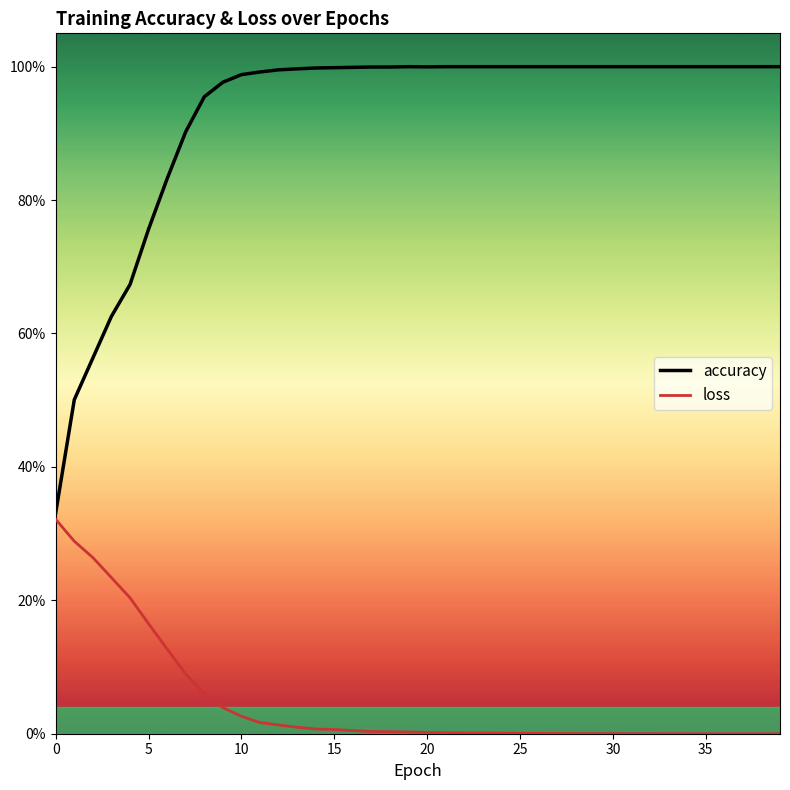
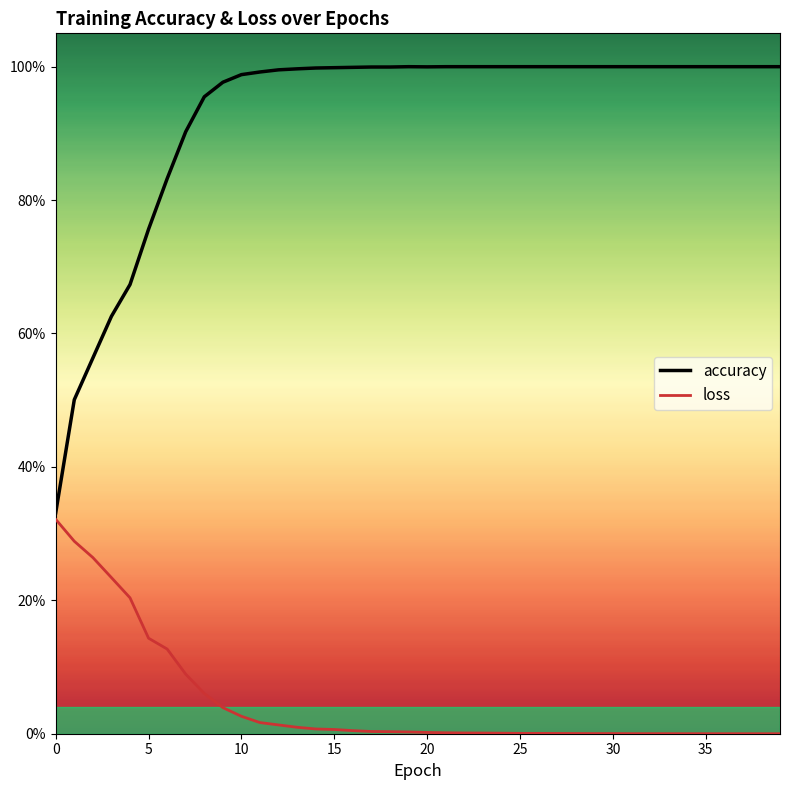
  {
    "accuracy": {
      "0": "33%",
      "5": "76%",
      "10": "99%",
      "15": "100%",
      "20": "100%",
      "25": "100%",
      "30": "100%",
      "35": "100%"
    },
    "loss": {
      "0": "32%",
-     "5": "16%"
+     "5": "14%"
    }
  }
